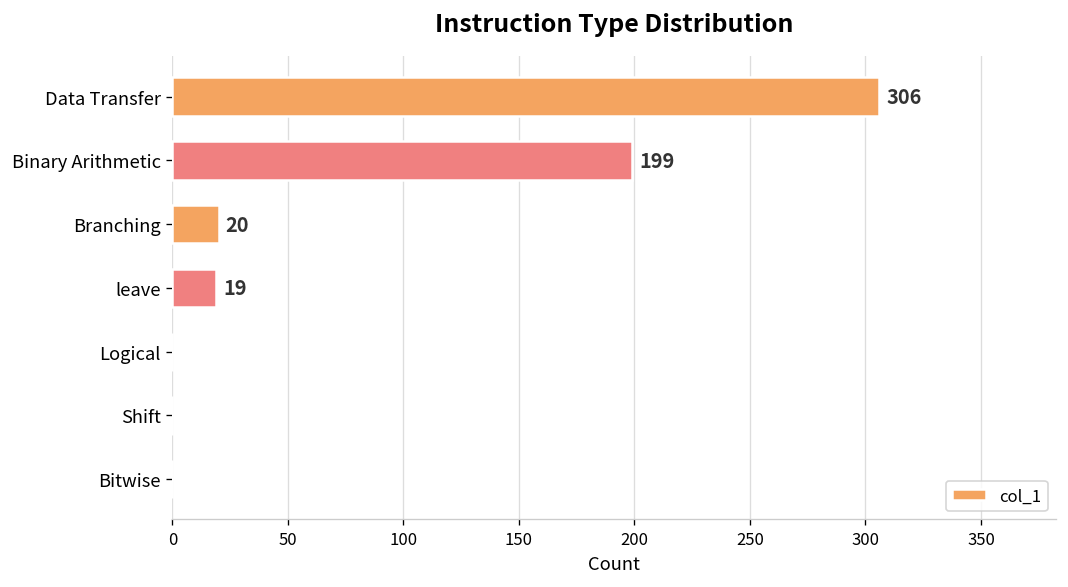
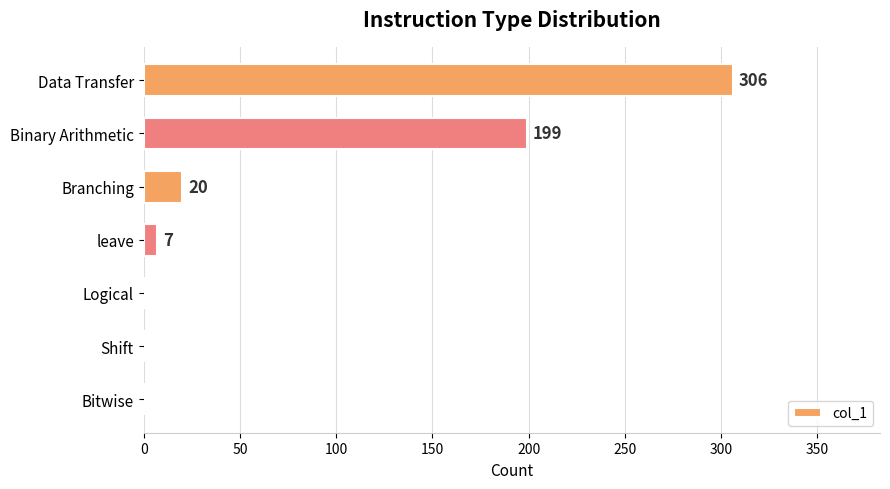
  {
    "Data Transfer": 306,
    "Binary Arithmetic": 199,
    "Branching": 20,
-   "leave": 19
+   "leave": 7
  }
